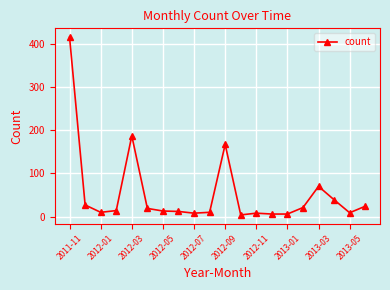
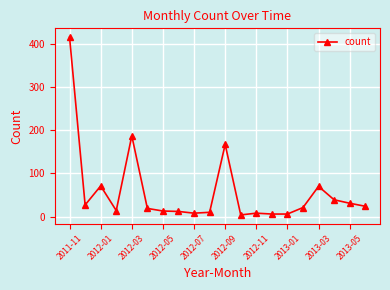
  {
    "2011-11": 420,
-   "2012-01": 10,
+   "2012-01": 70,
    "2012-03": 190,
    "2012-05": 10,
    "2012-07": 10,
    "2012-09": 170,
    "2012-11": 10,
    "2013-01": 10,
    "2013-03": 70,
-   "2013-05": 10
+   "2013-05": 30
  }
